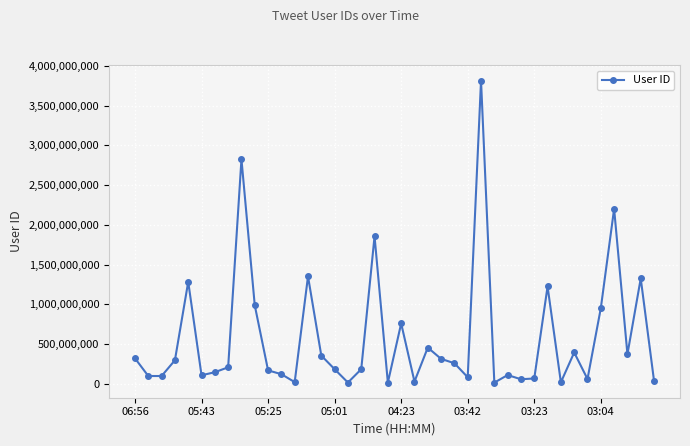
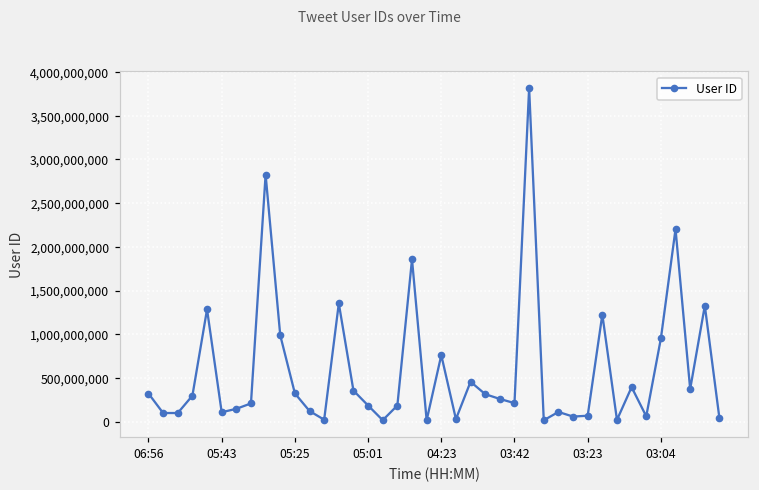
  {
    "06:56": "300,000,000",
-   "05:25": "200,000,000",
+   "05:25": "300,000,000",
    "05:01": "200,000,000",
    "04:23": "800,000,000",
-   "03:42": "100,000,000",
+   "03:42": "200,000,000",
    "03:23": "100,000,000",
    "03:04": "1,000,000,000"
  }
